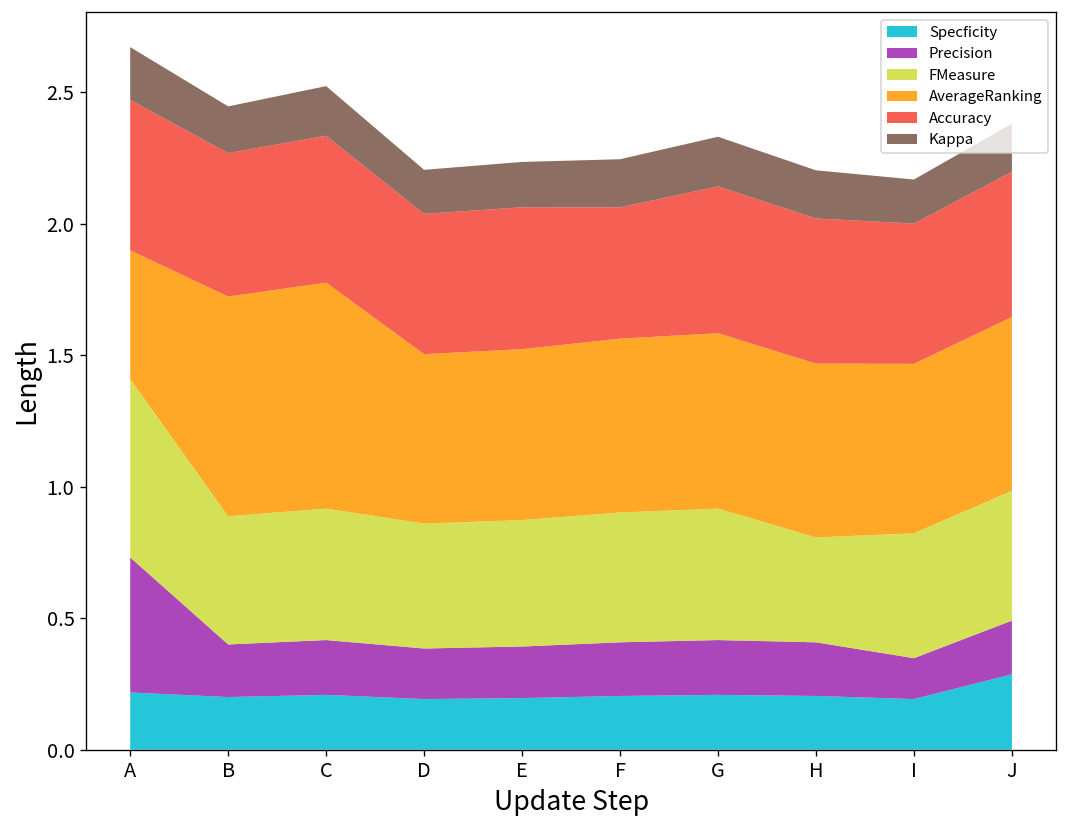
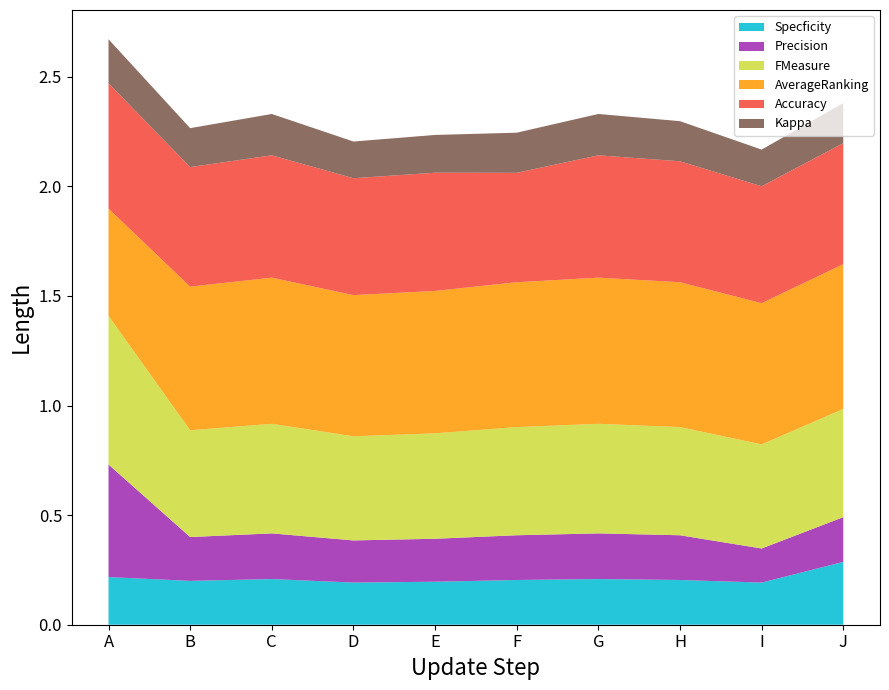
  {
    "Specficity": {
      "A": 0.22,
      "B": 0.20,
      "C": 0.21,
      "D": 0.19,
      "E": 0.20,
      "F": 0.20,
      "G": 0.21,
      "H": 0.20,
      "I": 0.19,
      "J": 0.29
    },
    "Precision": {
      "A": 0.51,
      "B": 0.20,
      "C": 0.21,
      "D": 0.19,
      "E": 0.20,
      "F": 0.20,
      "G": 0.21,
      "H": 0.20,
      "I": 0.16,
      "J": 0.20
    },
    "FMeasure": {
      "A": 0.68,
      "B": 0.49,
      "C": 0.50,
      "D": 0.48,
      "E": 0.48,
      "F": 0.49,
      "G": 0.50,
-     "H": 0.40,
+     "H": 0.49,
      "I": 0.48,
      "J": 0.49
    },
    "AverageRanking": {
      "A": 0.49,
-     "B": 0.84,
-     "C": 0.86,
+     "B": 0.66,
+     "C": 0.67,
      "D": 0.64,
      "E": 0.65,
      "F": 0.66,
      "G": 0.67,
      "H": 0.66,
      "I": 0.64,
      "J": 0.66
    },
    "Accuracy": {
      "A": 0.57,
      "B": 0.55,
      "C": 0.56,
      "D": 0.53,
      "E": 0.54,
      "F": 0.50,
      "G": 0.56,
      "H": 0.55,
      "I": 0.53,
      "J": 0.55
    },
    "Kappa": {
      "A": 0.20,
      "B": 0.18,
      "C": 0.19,
      "D": 0.17,
      "E": 0.17,
      "F": 0.18,
      "G": 0.19,
      "H": 0.18,
      "I": 0.17
    }
  }
